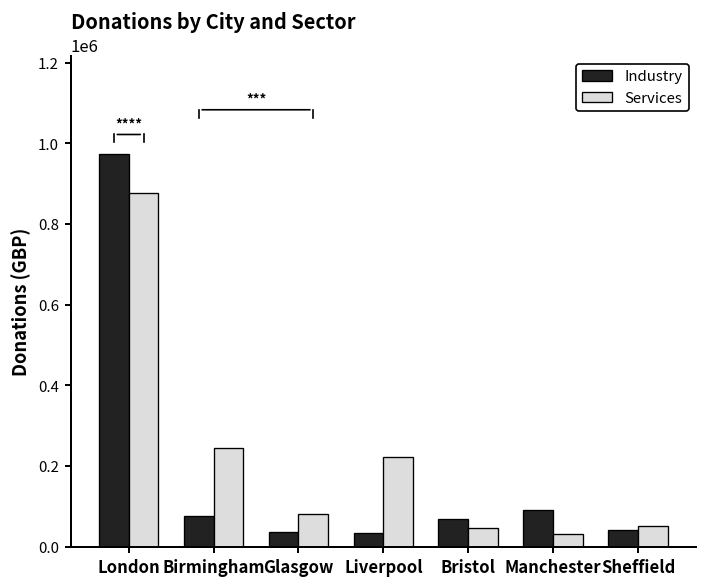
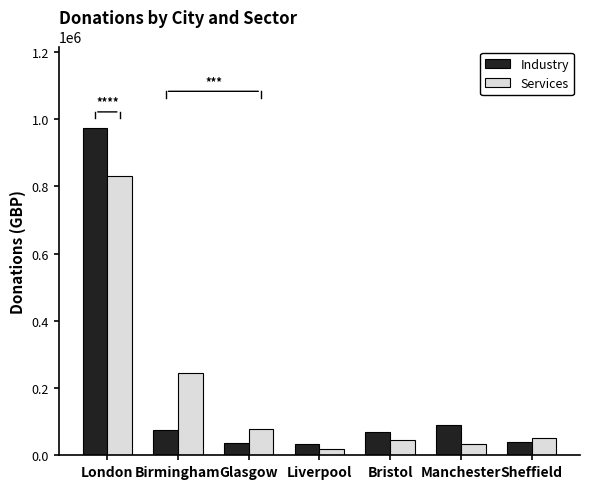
  {
    "Services": {
-     "London": 880000,
+     "London": 830000,
      "Birmingham": 240000,
      "Glasgow": 80000,
-     "Liverpool": 220000,
+     "Liverpool": 20000,
      "Bristol": 50000,
      "Manchester": 30000,
      "Sheffield": 50000
    }
  }
